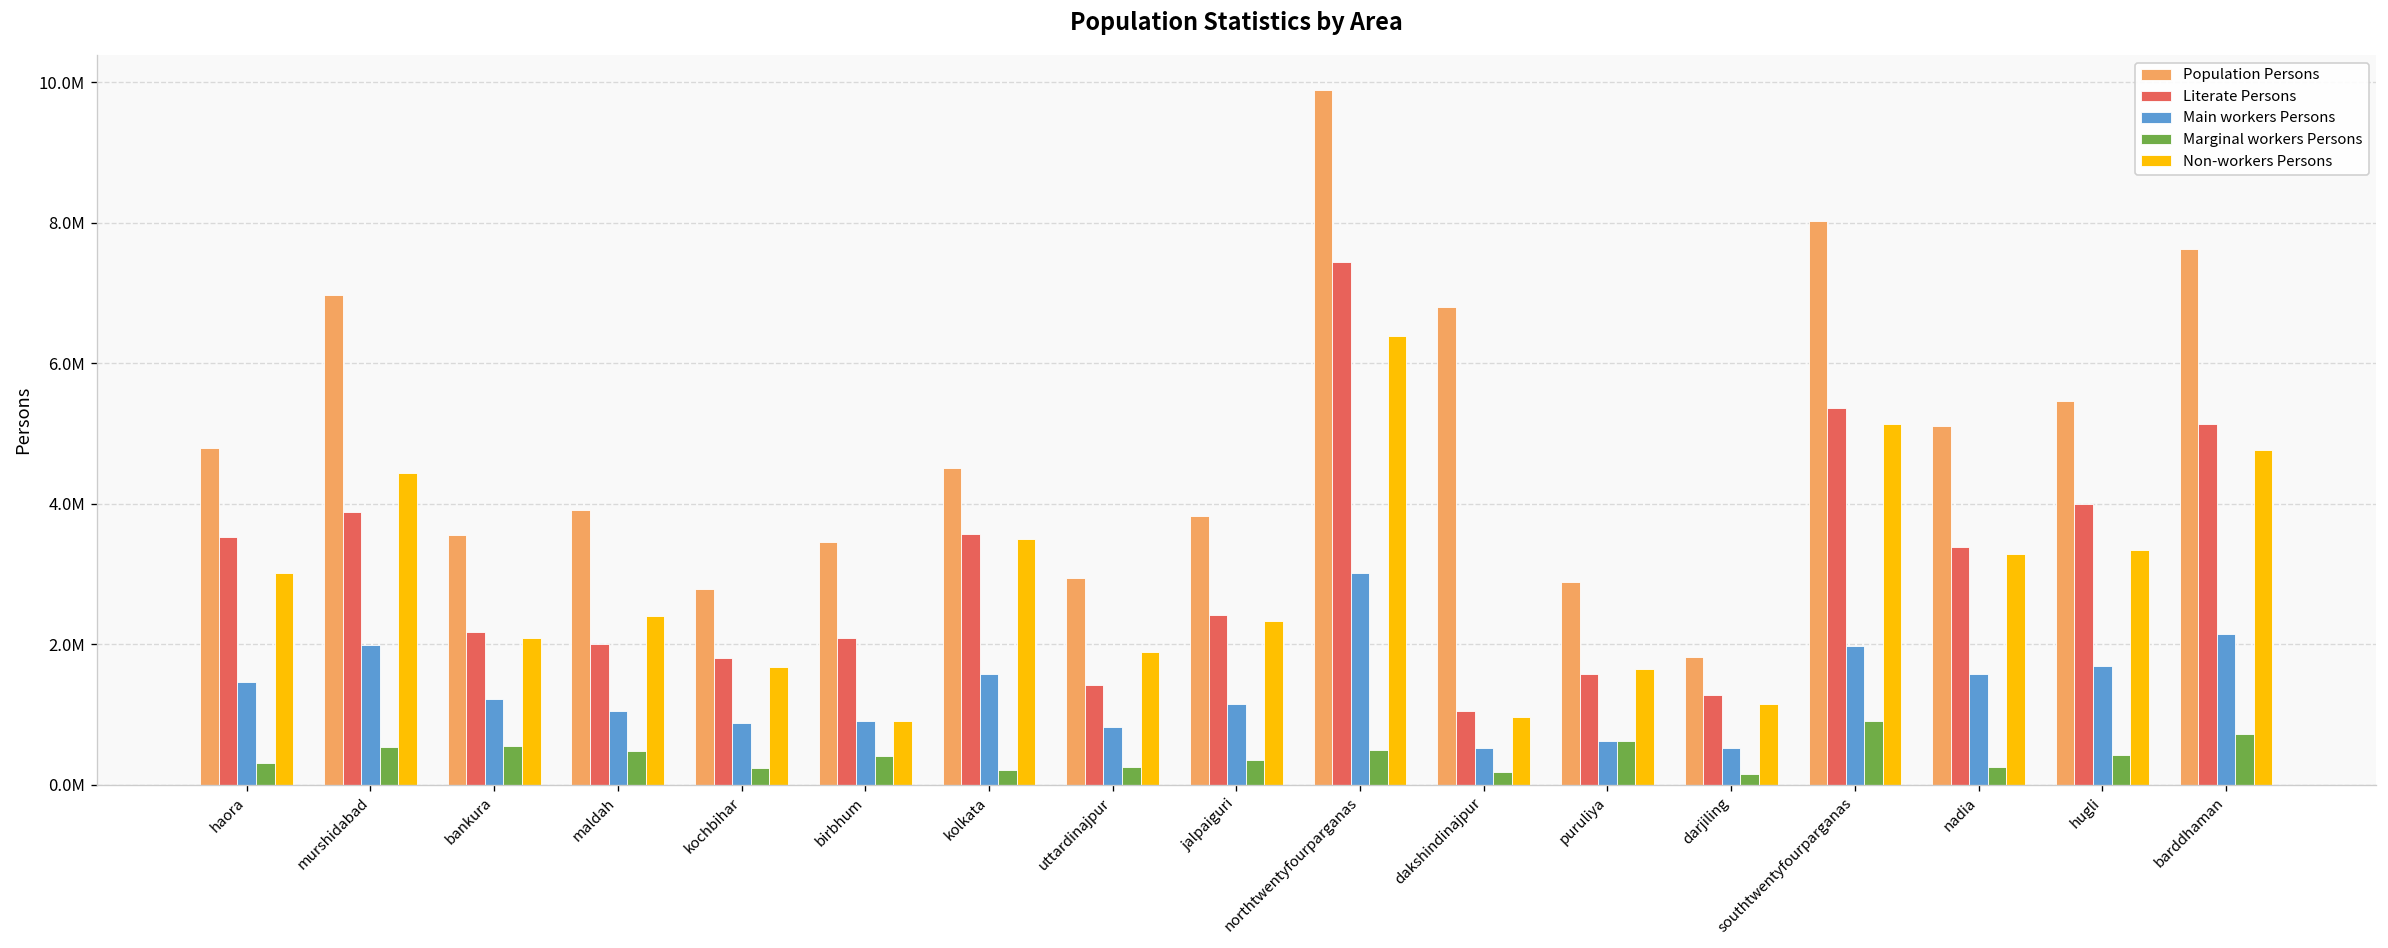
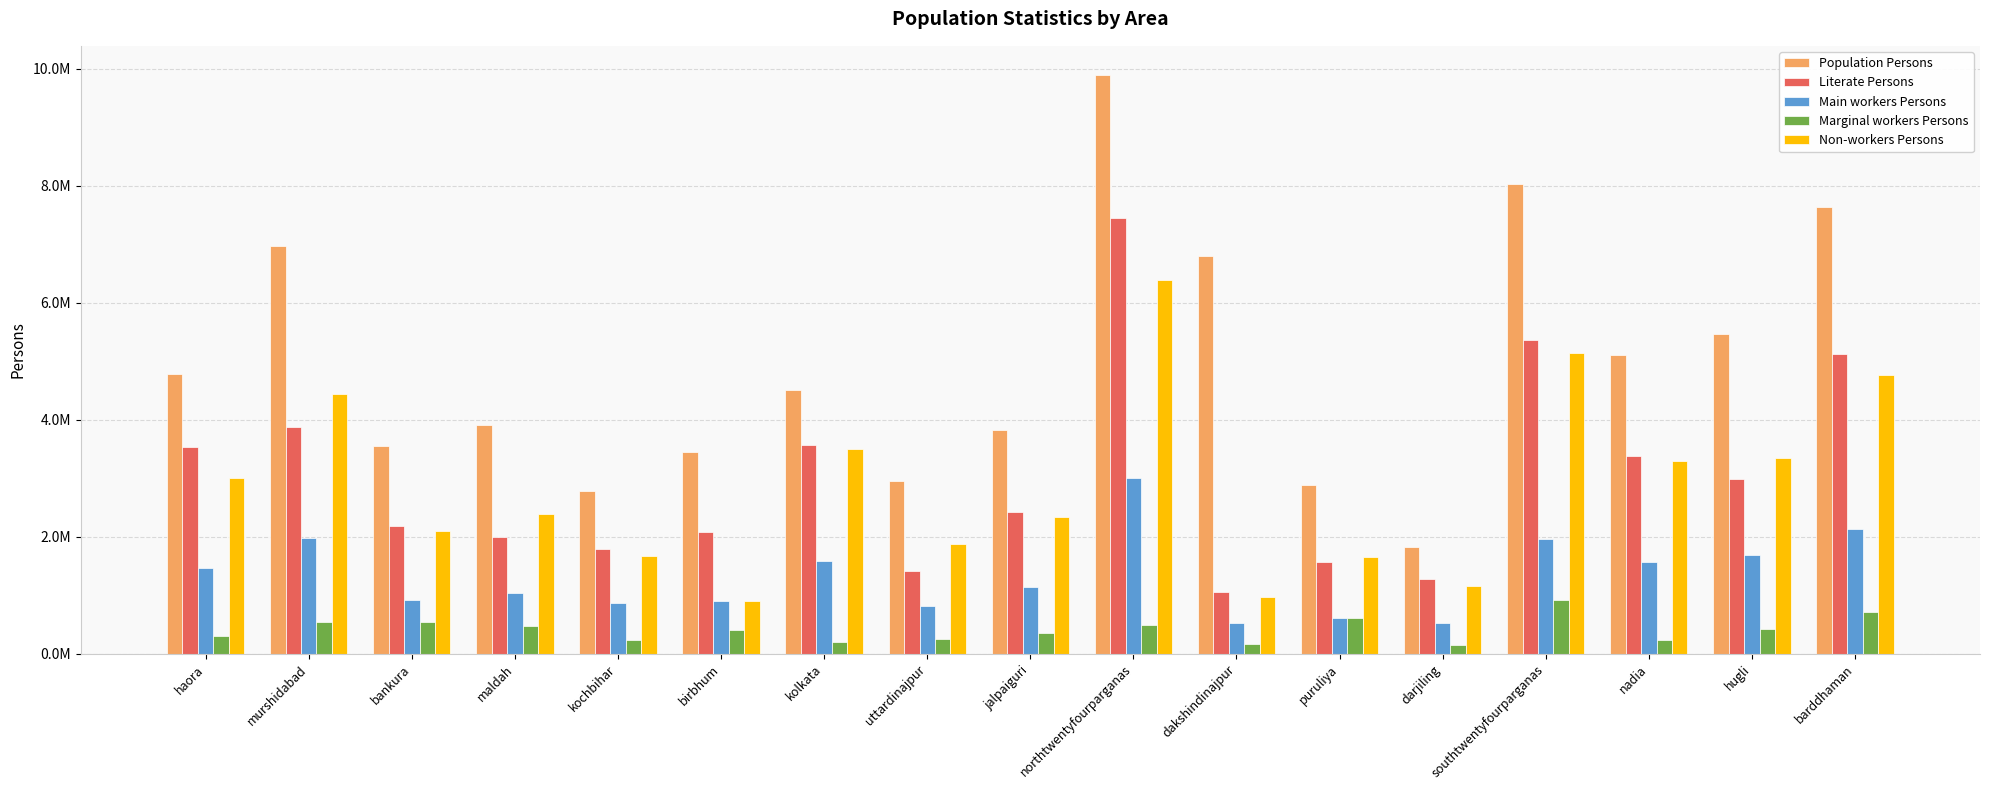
  {
    "Population Persons": {
      "haora": 4800000,
      "murshidabad": 7000000,
      "bankura": 3600000,
      "maldah": 3900000,
      "kochbihar": 2800000,
      "birbhum": 3500000,
      "kolkata": 4500000,
      "uttardinajpur": 2900000,
      "jalpaiguri": 3800000,
      "northtwentyfourparganas": 9900000,
      "dakshindinajpur": 6800000,
      "puruliya": 2900000,
      "darjiling": 1800000,
      "southtwentyfourparganas": 8000000,
      "nadia": 5100000,
      "hugli": 5500000,
      "barddhaman": 7600000
    },
    "Literate Persons": {
      "haora": 3500000,
      "murshidabad": 3900000,
      "bankura": 2200000,
      "maldah": 2000000,
      "kochbihar": 1800000,
      "birbhum": 2100000,
      "kolkata": 3600000,
      "uttardinajpur": 1400000,
      "jalpaiguri": 2400000,
      "northtwentyfourparganas": 7400000,
      "dakshindinajpur": 1100000,
      "puruliya": 1600000,
      "darjiling": 1300000,
      "southtwentyfourparganas": 5400000,
      "nadia": 3400000,
-     "hugli": 4000000,
+     "hugli": 3000000,
      "barddhaman": 5100000
    },
    "Main workers Persons": {
      "haora": 1500000,
      "murshidabad": 2000000,
-     "bankura": 1200000,
+     "bankura": 900000,
      "maldah": 1000000,
      "kochbihar": 900000,
      "birbhum": 900000,
      "kolkata": 1600000,
      "uttardinajpur": 800000,
      "jalpaiguri": 1100000,
      "northtwentyfourparganas": 3000000,
      "dakshindinajpur": 500000,
      "puruliya": 600000,
      "darjiling": 500000,
      "southtwentyfourparganas": 2000000,
      "nadia": 1600000,
      "hugli": 1700000,
      "barddhaman": 2100000
    },
    "Marginal workers Persons": {
      "haora": 300000,
      "murshidabad": 500000,
      "bankura": 500000,
      "maldah": 500000,
      "kochbihar": 200000,
      "birbhum": 400000,
      "kolkata": 200000,
      "uttardinajpur": 200000,
      "jalpaiguri": 400000,
      "northtwentyfourparganas": 500000,
      "dakshindinajpur": 200000,
      "puruliya": 600000,
      "darjiling": 100000,
      "southtwentyfourparganas": 900000,
      "nadia": 200000,
      "hugli": 400000,
      "barddhaman": 700000
    },
    "Non-workers Persons": {
      "haora": 3000000,
      "murshidabad": 4400000,
      "bankura": 2100000,
      "maldah": 2400000,
      "kochbihar": 1700000,
      "birbhum": 900000,
      "kolkata": 3500000,
      "uttardinajpur": 1900000,
      "jalpaiguri": 2300000,
      "northtwentyfourparganas": 6400000,
      "dakshindinajpur": 1000000,
      "puruliya": 1700000,
      "darjiling": 1200000,
      "southtwentyfourparganas": 5100000,
      "nadia": 3300000,
      "hugli": 3300000,
      "barddhaman": 4800000
    }
  }
